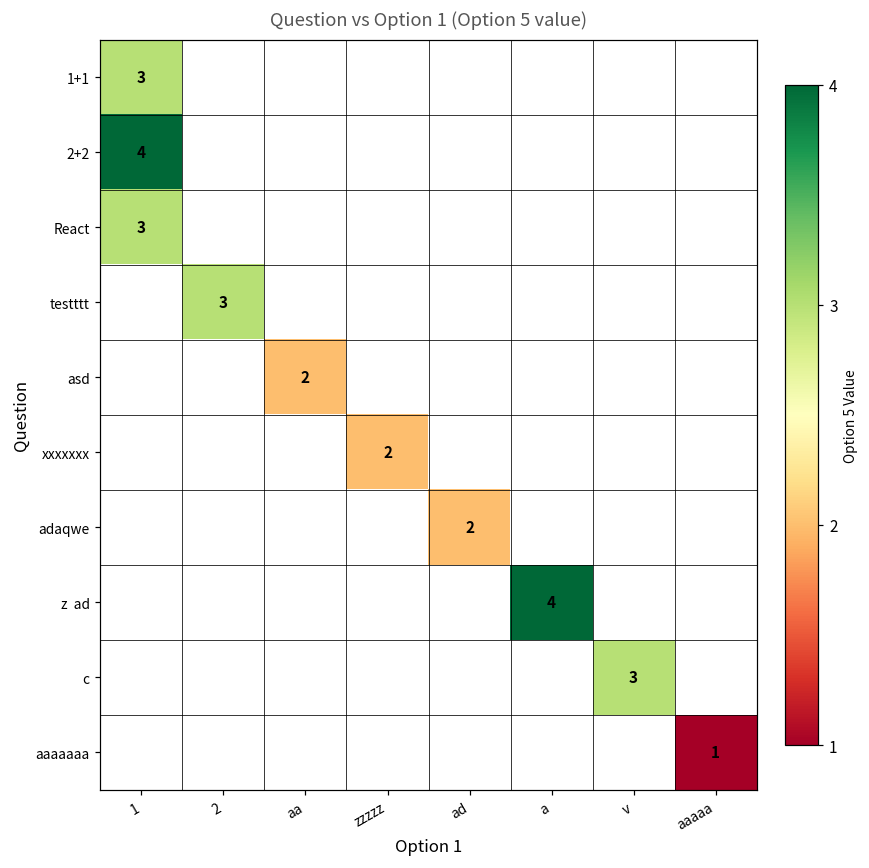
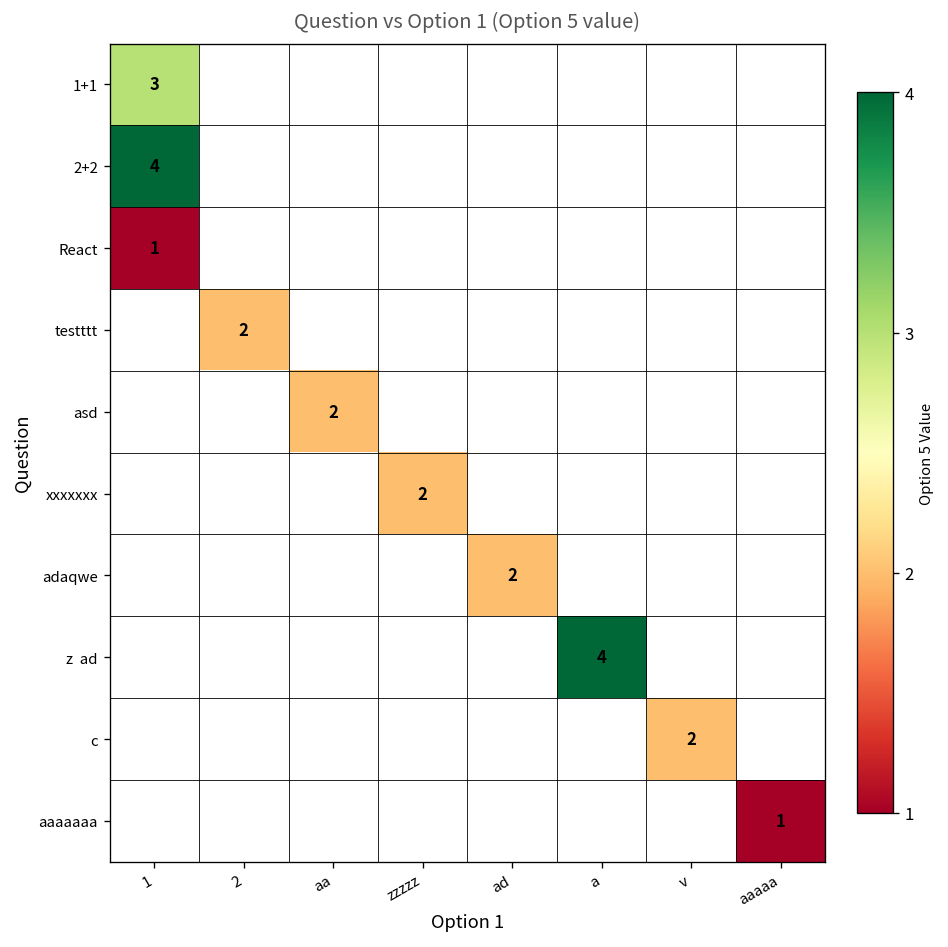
  {
    "1+1": {
      "1": 3
    },
    "2+2": {
      "1": 4
    },
    "React": {
-     "1": 3
+     "1": 1
    },
    "testttt": {
-     "2": 3
+     "2": 2
    },
    "asd": {
      "aa": 2
    },
    "xxxxxxx": {
      "zzzzz": 2
    },
    "adaqwe": {
      "ad": 2
    },
    "z ad": {
      "a": 4
    },
    "c": {
-     "v": 3
+     "v": 2
    },
    "aaaaaaa": {
      "aaaaa": 1
    }
  }
